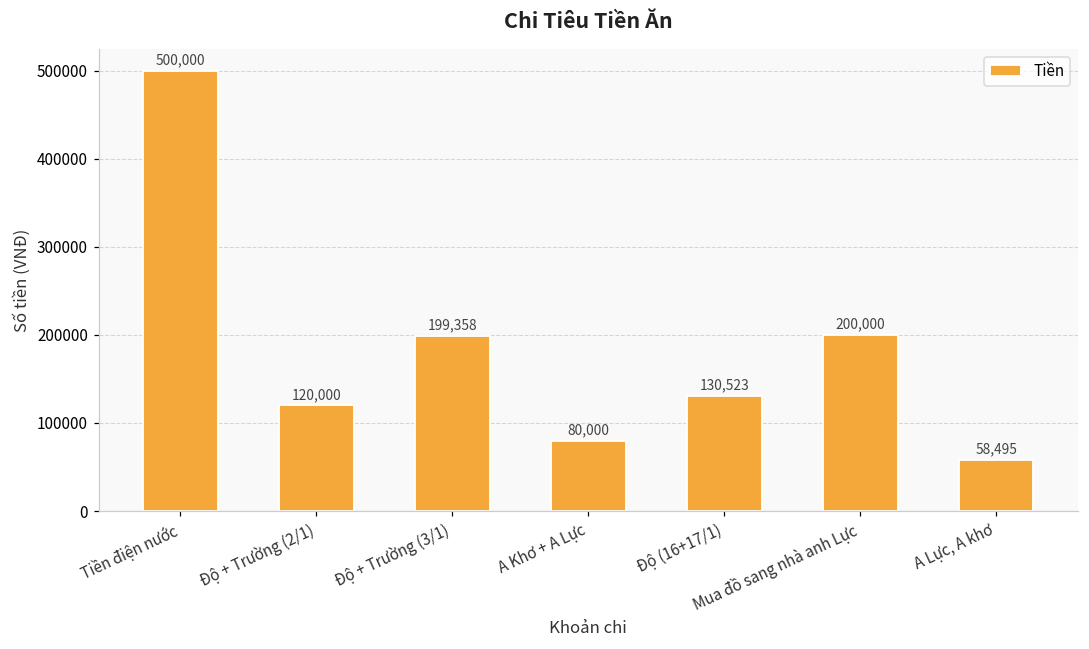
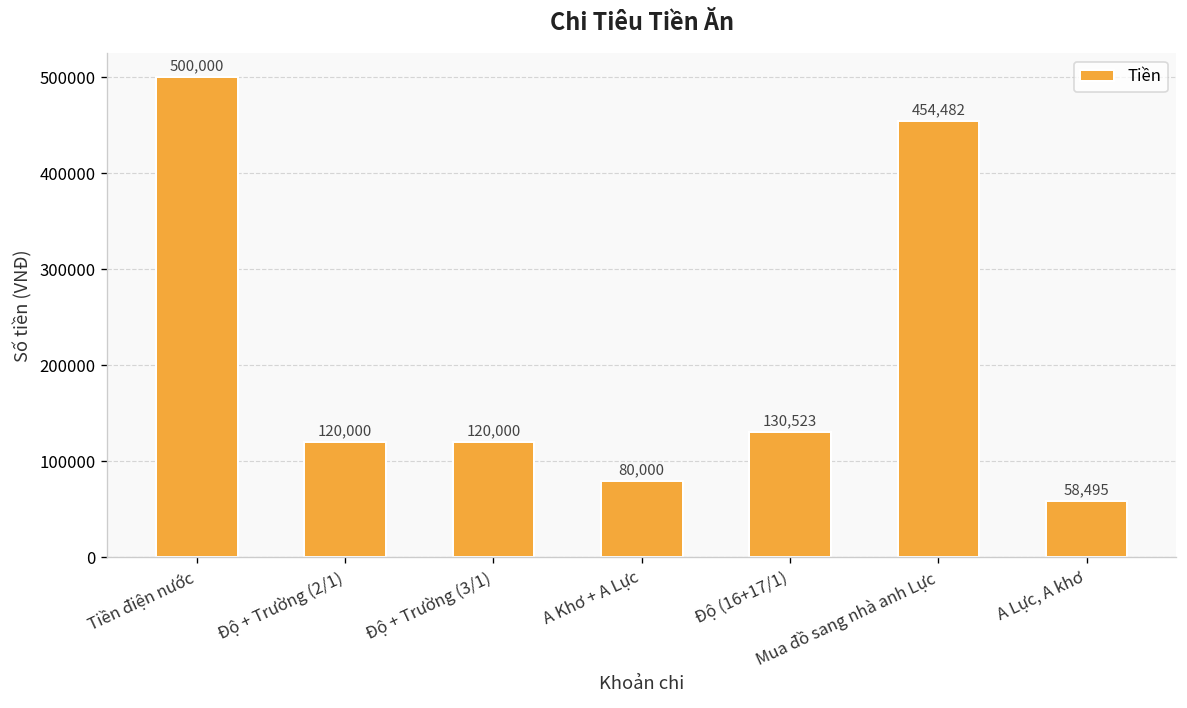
  {
    "Tiền điện nước": "500,000",
    "Độ + Trường (2/1)": "120,000",
-   "Độ + Trường (3/1)": "199,358",
+   "Độ + Trường (3/1)": "120,000",
    "A Khơ + A Lực": "80,000",
    "Độ (16+17/1)": "130,523",
-   "Mua đồ sang nhà anh Lực": "200,000",
+   "Mua đồ sang nhà anh Lực": "454,482",
    "A Lực, A khơ": "58,495"
  }
